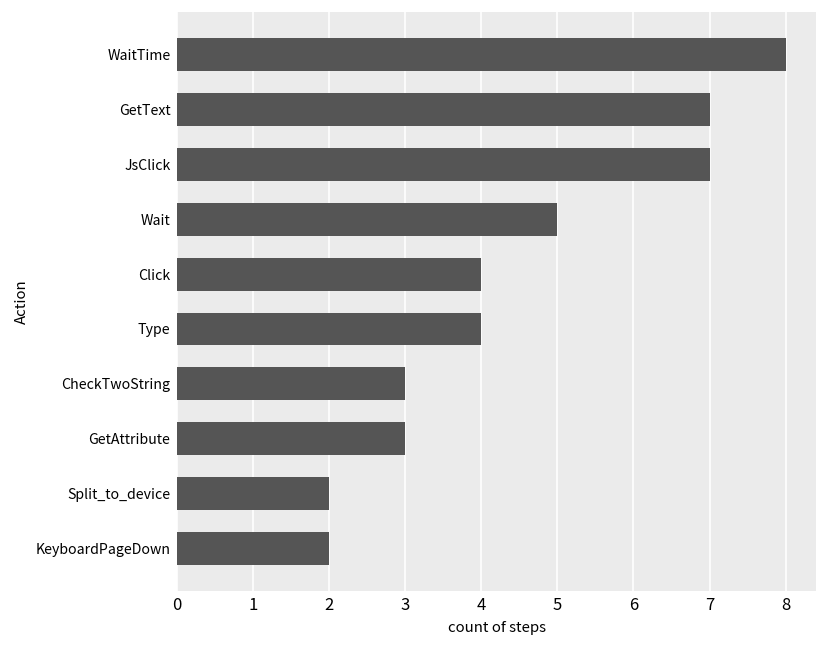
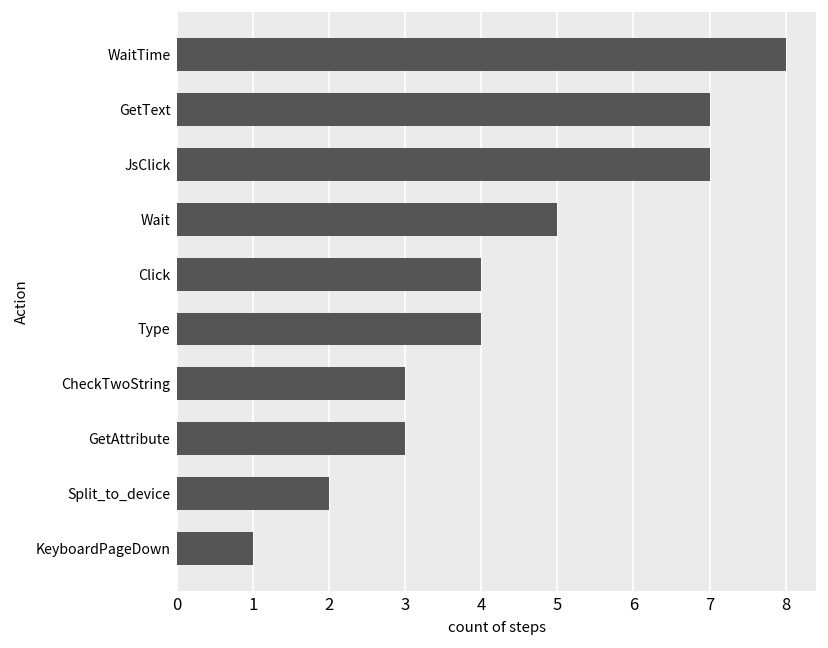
  {
    "WaitTime": 8,
    "GetText": 7,
    "JsClick": 7,
    "Wait": 5,
    "Click": 4,
    "Type": 4,
    "CheckTwoString": 3,
    "GetAttribute": 3,
    "Split_to_device": 2,
-   "KeyboardPageDown": 2
+   "KeyboardPageDown": 1
  }
